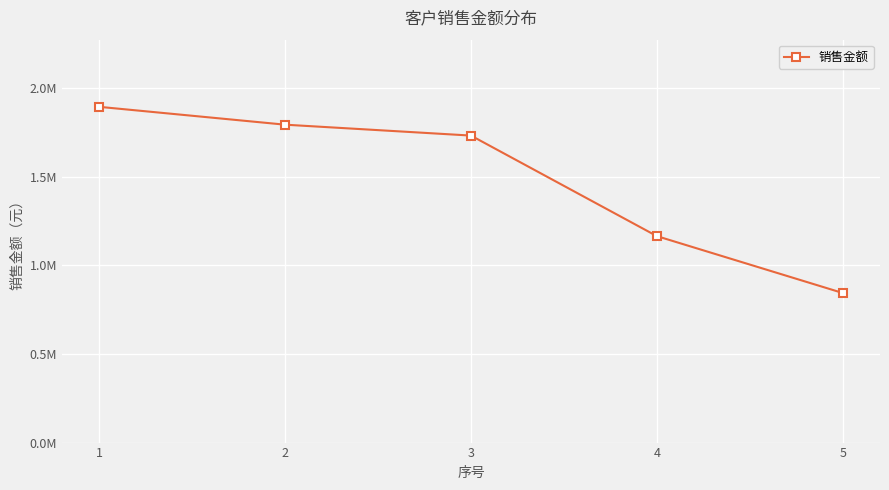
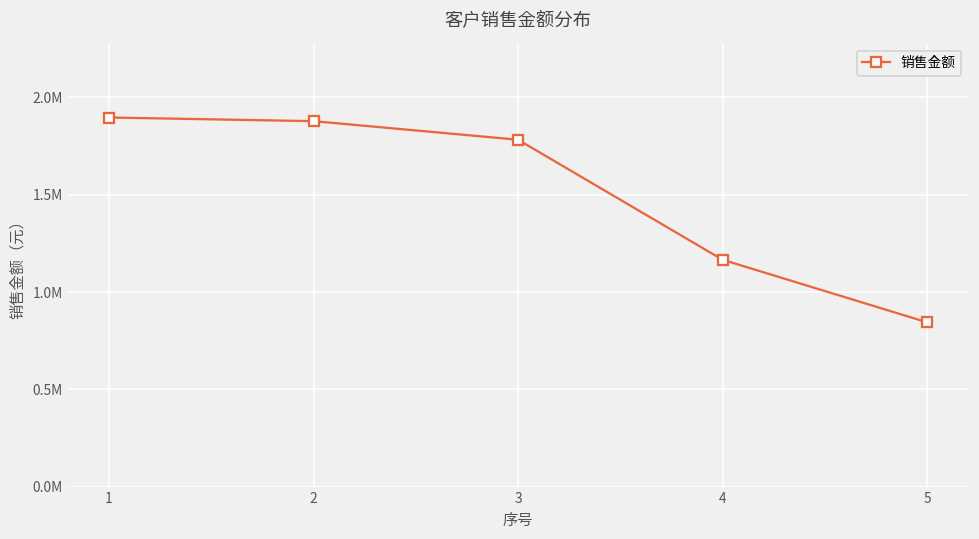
  {
    "1": 1900000,
-   "2": 1790000,
-   "3": 1730000,
+   "2": 1880000,
+   "3": 1780000,
    "4": 1170000,
    "5": 840000
  }
